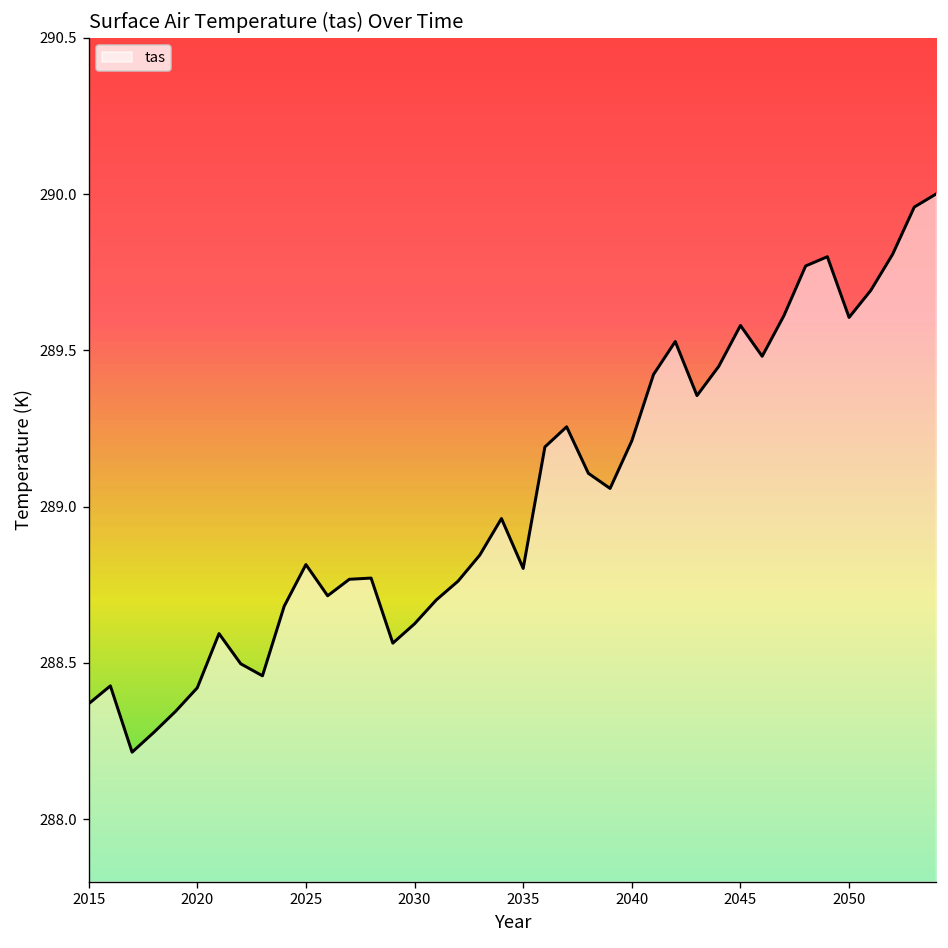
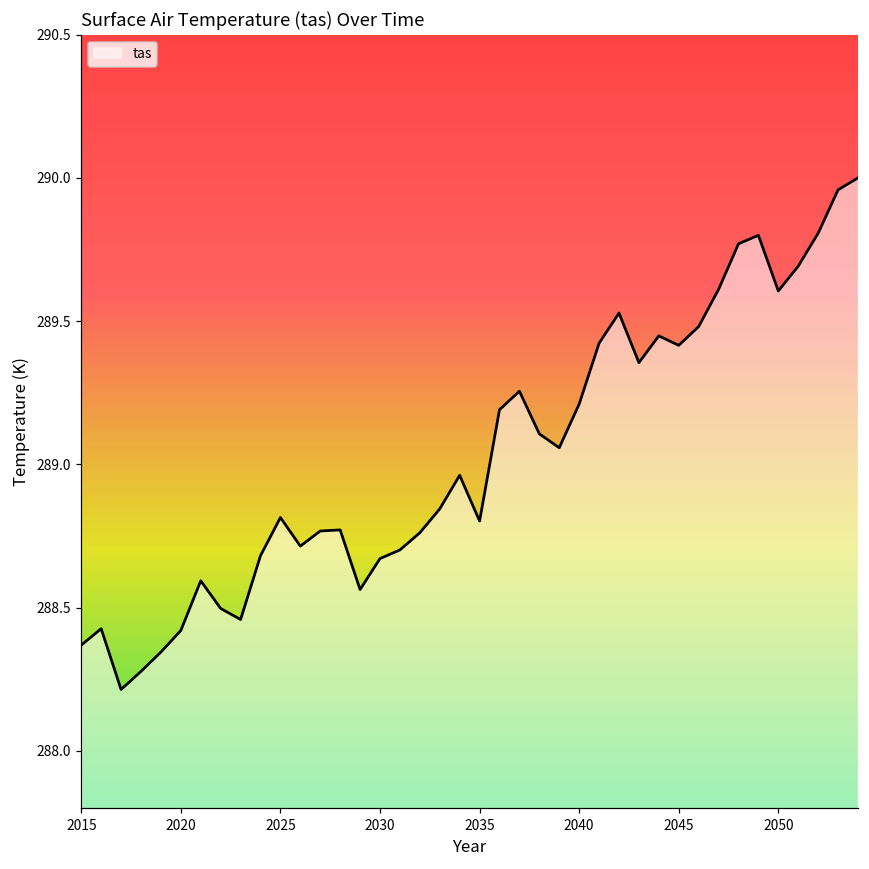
  {
    "2015": 288.37,
    "2020": 288.42,
    "2025": 288.81,
-   "2030": 288.63,
+   "2030": 288.67,
    "2035": 288.80,
    "2040": 289.21,
-   "2045": 289.58,
+   "2045": 289.42,
    "2050": 289.61
  }
